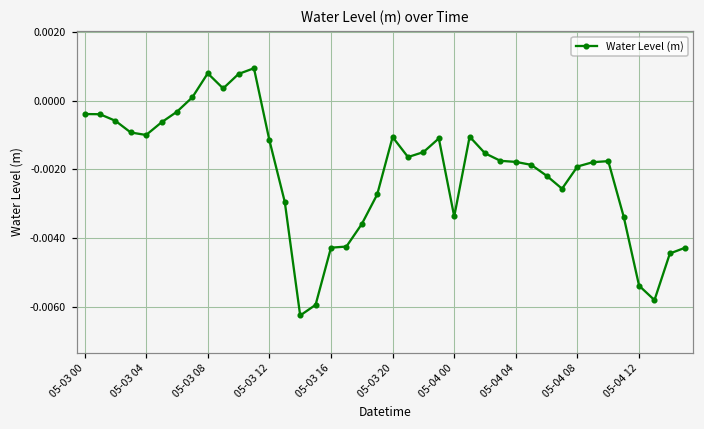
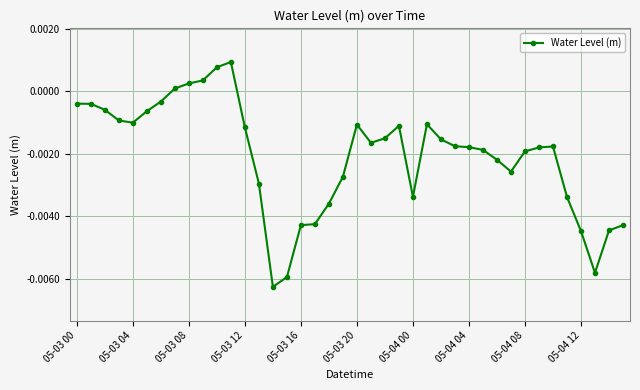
  {
    "05-03 00": -0.0004,
    "05-03 04": -0.0010,
-   "05-03 08": 0.0008,
+   "05-03 08": 0.0003,
    "05-03 12": -0.0012,
    "05-03 16": -0.0043,
    "05-03 20": -0.0011,
    "05-04 00": -0.0034,
    "05-04 04": -0.0018,
    "05-04 08": -0.0019,
-   "05-04 12": -0.0054
+   "05-04 12": -0.0045
  }
